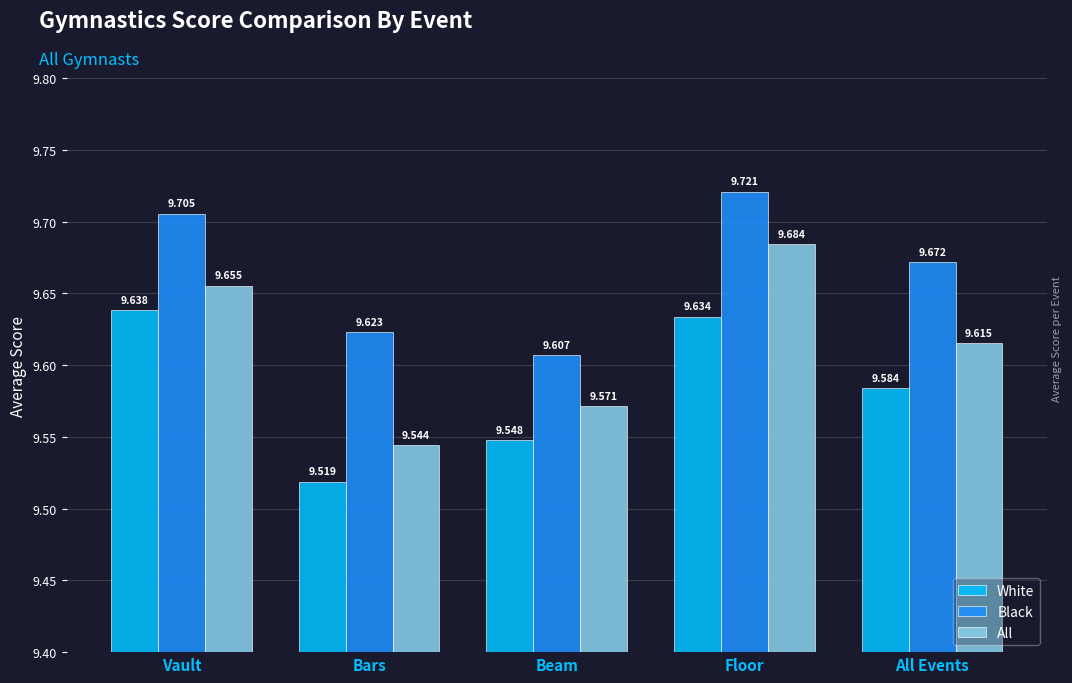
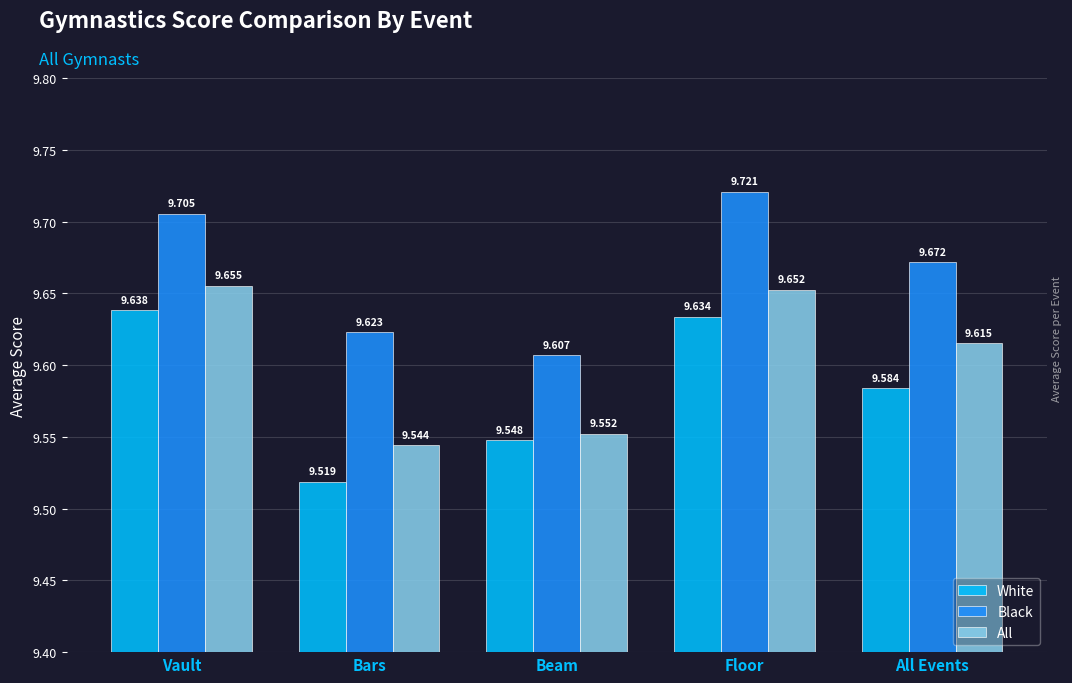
  {
    "All": {
      "Vault": 9.655,
      "Bars": 9.544,
-     "Beam": 9.571,
-     "Floor": 9.684,
+     "Beam": 9.552,
+     "Floor": 9.652,
      "All Events": 9.615
    }
  }
